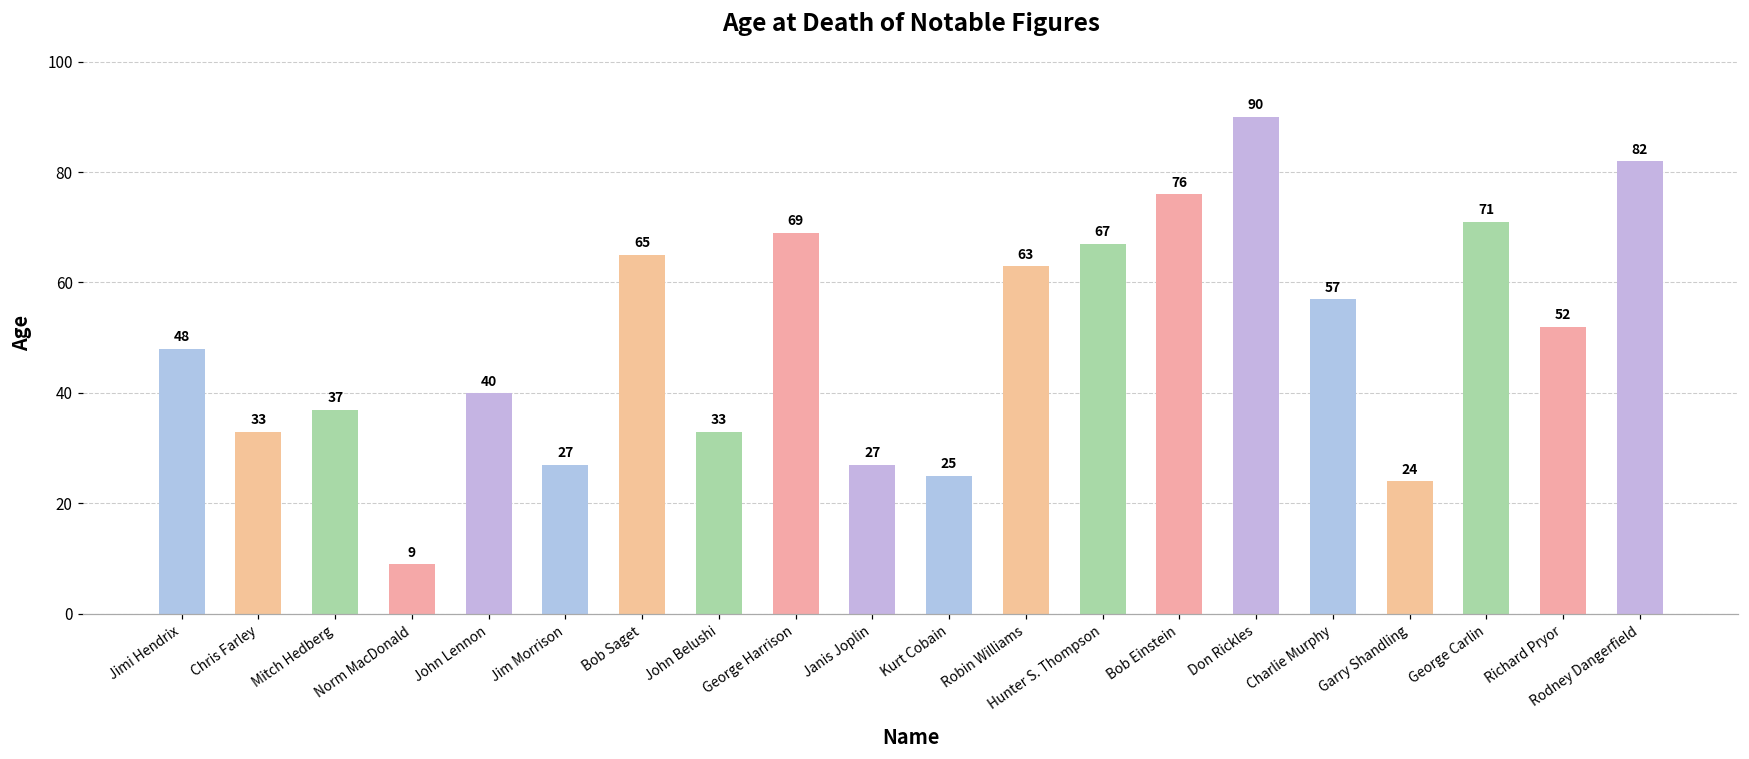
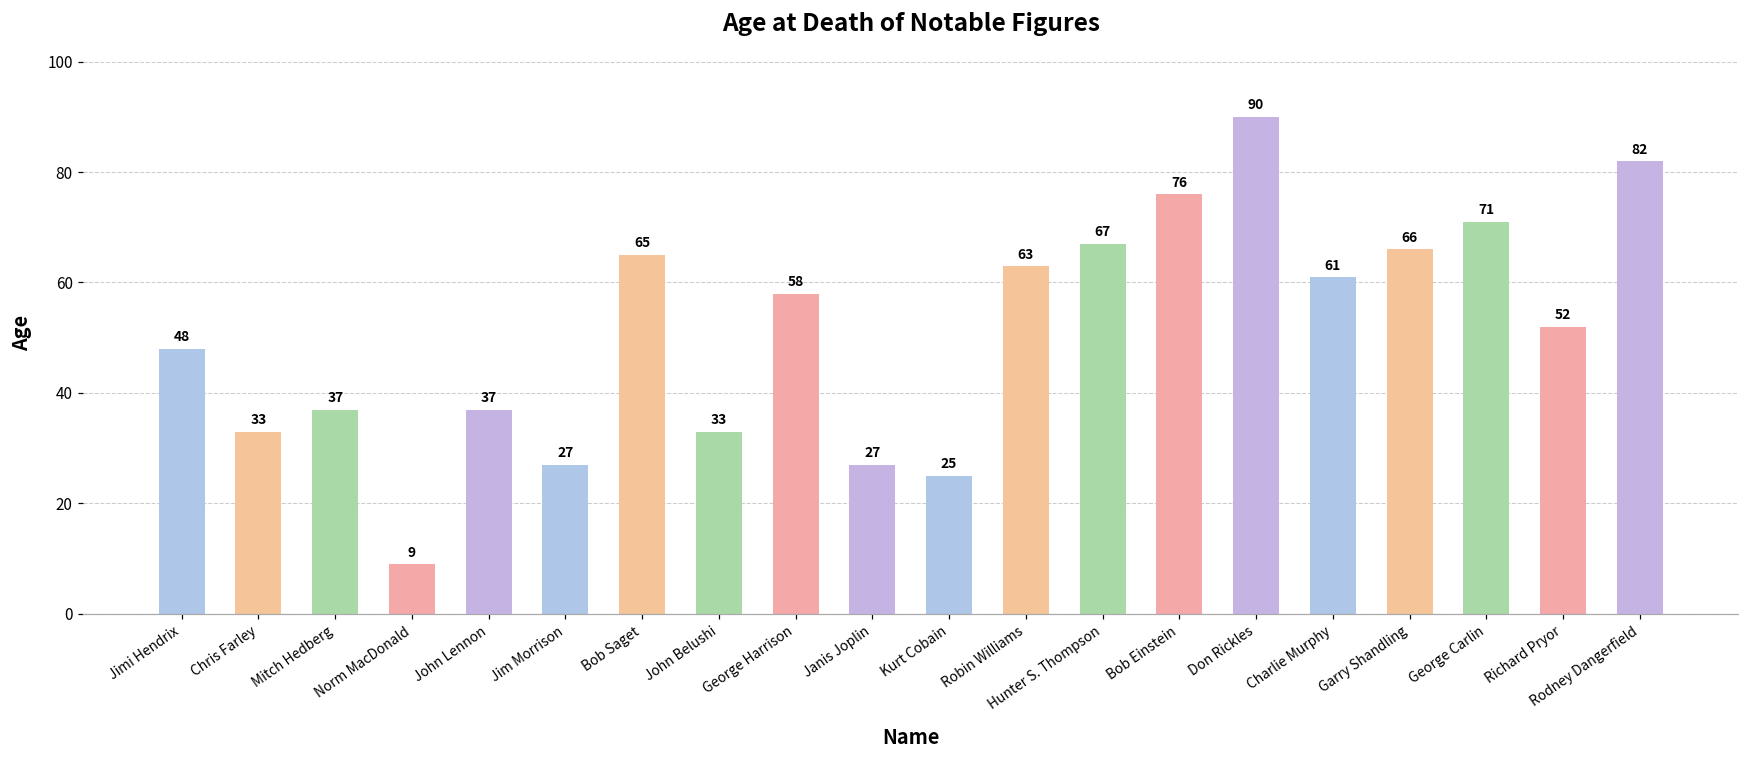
  {
    "Jimi Hendrix": 48,
    "Chris Farley": 33,
    "Mitch Hedberg": 37,
    "Norm MacDonald": 9,
-   "John Lennon": 40,
+   "John Lennon": 37,
    "Jim Morrison": 27,
    "Bob Saget": 65,
    "John Belushi": 33,
-   "George Harrison": 69,
+   "George Harrison": 58,
    "Janis Joplin": 27,
    "Kurt Cobain": 25,
    "Robin Williams": 63,
    "Hunter S. Thompson": 67,
    "Bob Einstein": 76,
    "Don Rickles": 90,
-   "Charlie Murphy": 57,
-   "Garry Shandling": 24,
+   "Charlie Murphy": 61,
+   "Garry Shandling": 66,
    "George Carlin": 71,
    "Richard Pryor": 52,
    "Rodney Dangerfield": 82
  }
